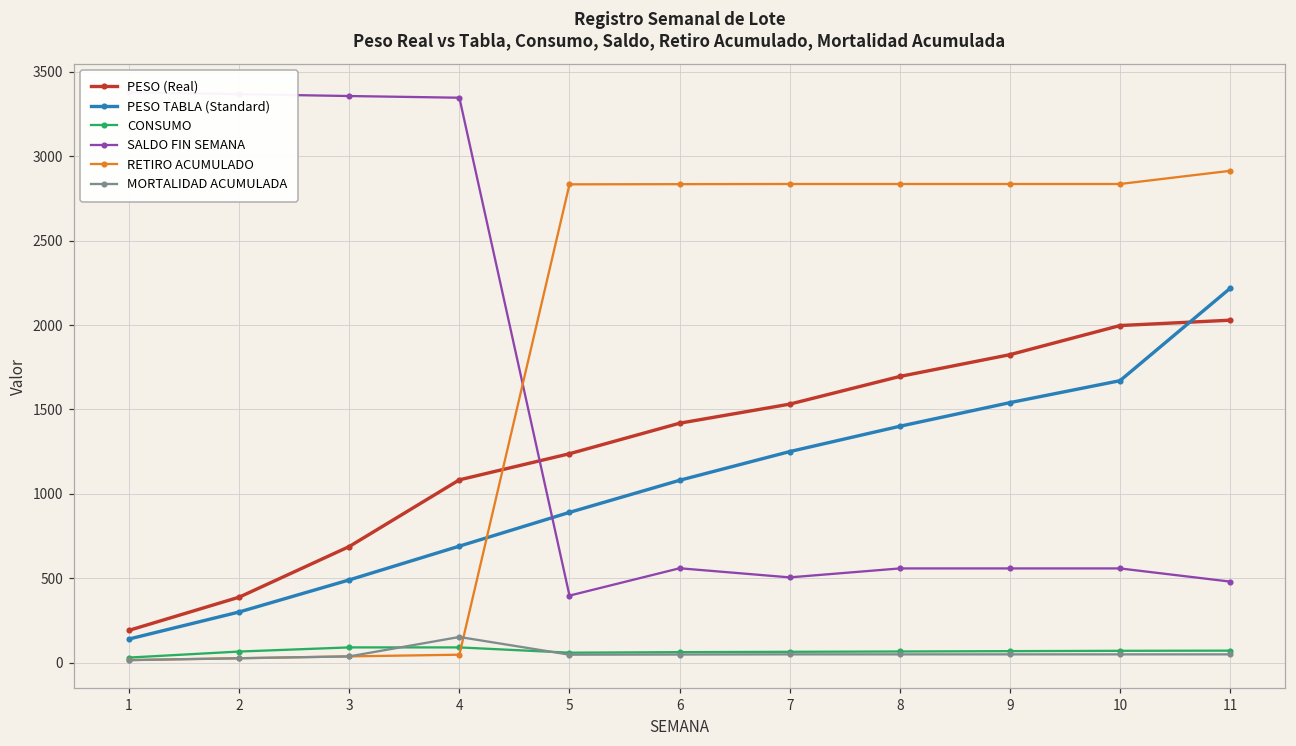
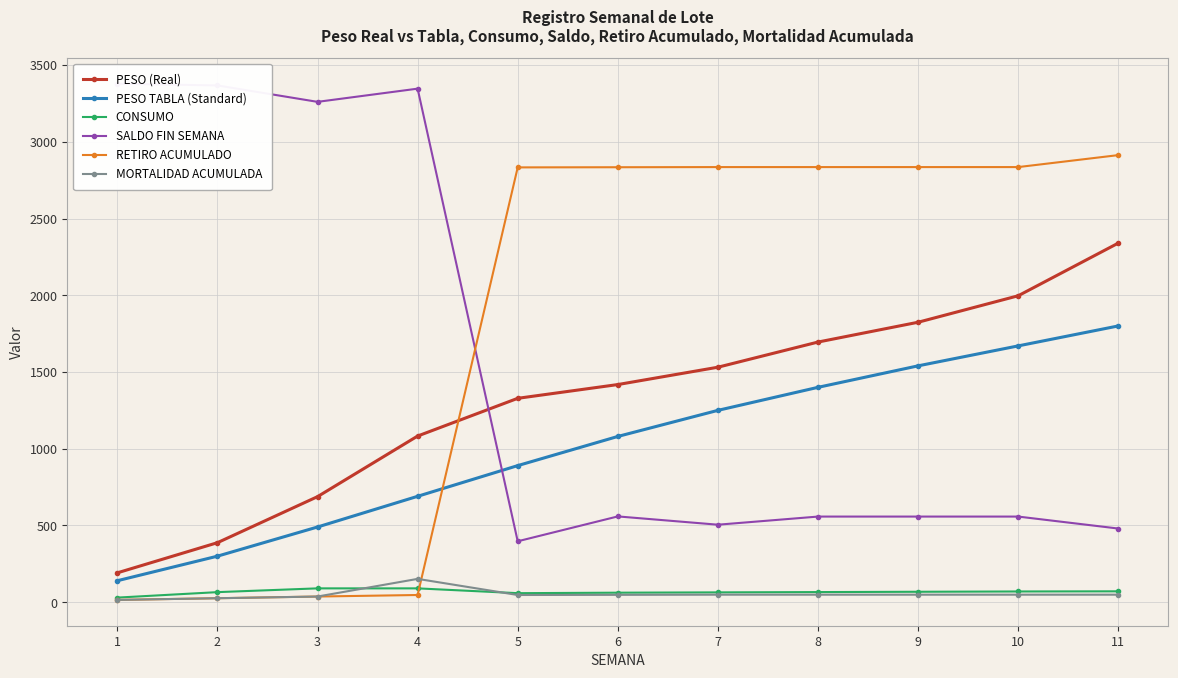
  {
    "PESO (Real)": {
      "1": 190,
      "2": 390,
      "3": 690,
      "4": 1080,
-     "5": 1240,
+     "5": 1330,
      "6": 1420,
      "7": 1530,
      "8": 1700,
      "9": 1820,
      "10": 2000,
-     "11": 2030
+     "11": 2340
    },
    "PESO TABLA (Standard)": {
      "1": 140,
      "2": 300,
      "3": 490,
      "4": 690,
      "5": 890,
      "6": 1080,
      "7": 1250,
      "8": 1400,
      "9": 1540,
      "10": 1670,
-     "11": 2220
+     "11": 1800
    },
    "CONSUMO": {
      "2": 70,
      "3": 90,
      "4": 90,
      "8": 70,
      "9": 70,
      "10": 70,
      "11": 70
    },
    "SALDO FIN SEMANA": {
-     "3": 3360,
+     "3": 3260,
      "4": 3350,
      "5": 400,
      "6": 560,
      "7": 510,
      "8": 560,
      "9": 560,
      "10": 560,
      "11": 480
    },
    "RETIRO ACUMULADO": {
      "4": 50,
      "5": 2830,
      "6": 2830,
      "7": 2840,
      "8": 2840,
      "9": 2840,
      "10": 2840,
      "11": 2910
    },
    "MORTALIDAD ACUMULADA": {
      "4": 150,
      "8": 50,
      "9": 50,
      "10": 50,
      "11": 50
    }
  }
